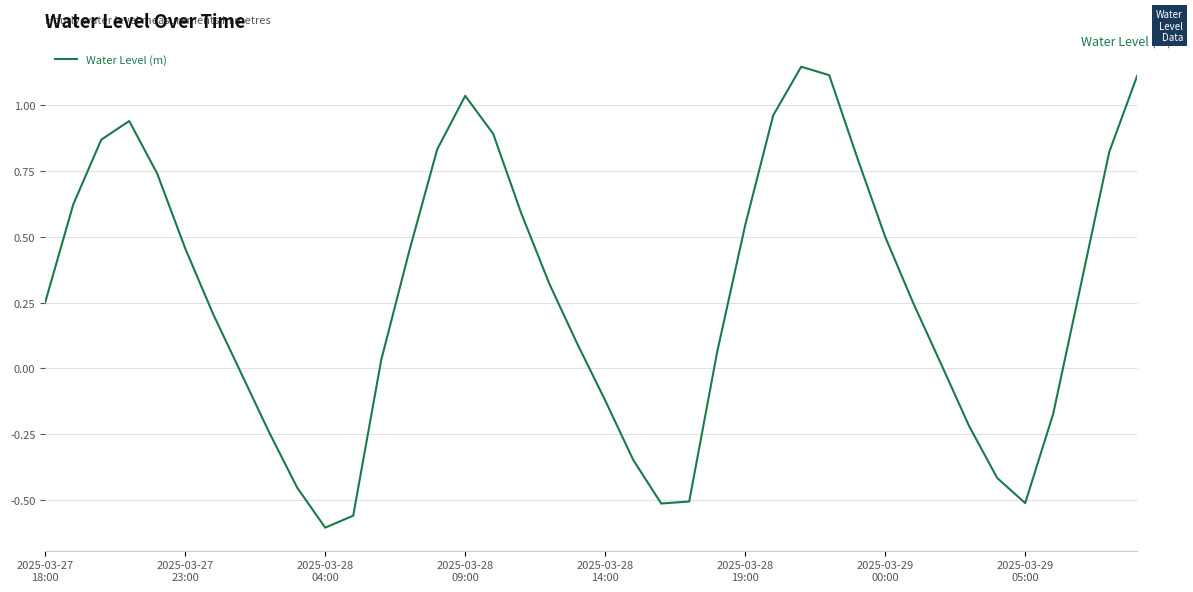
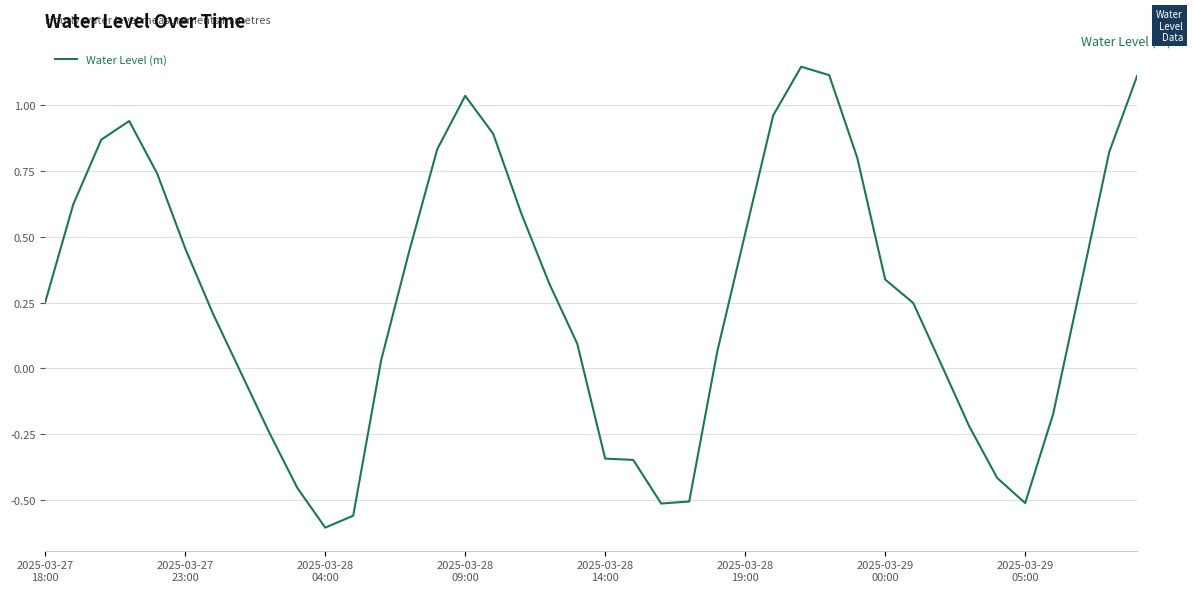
  {
    "2025-03-27 18:00": 0.25,
    "2025-03-27 23:00": 0.46,
    "2025-03-28 04:00": -0.60,
    "2025-03-28 09:00": 1.03,
-   "2025-03-28 14:00": -0.12,
-   "2025-03-28 19:00": 0.54,
-   "2025-03-29 00:00": 0.50,
+   "2025-03-28 14:00": -0.34,
+   "2025-03-28 19:00": 0.51,
+   "2025-03-29 00:00": 0.34,
    "2025-03-29 05:00": -0.51
  }
